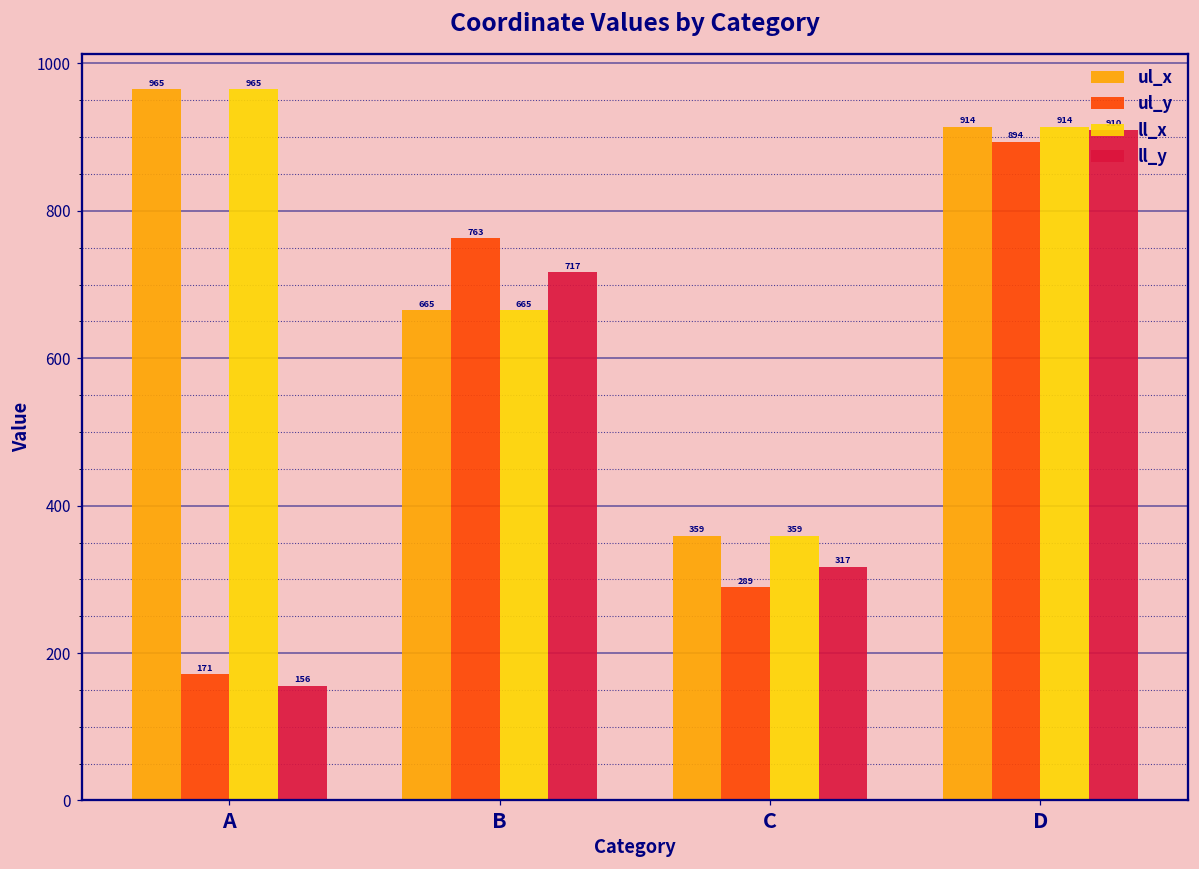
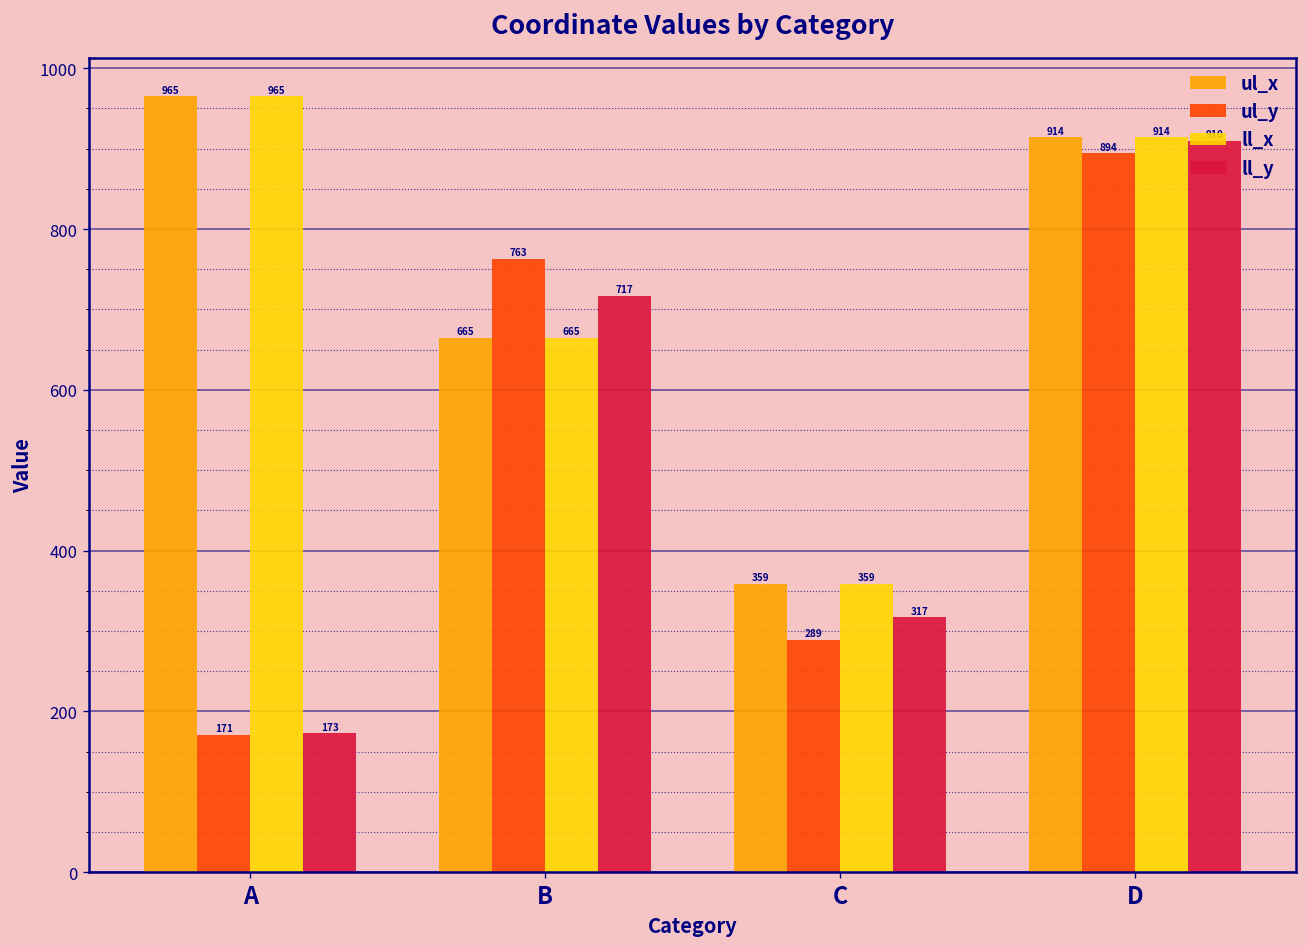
  {
    "ul_y": {
      "A": 171,
      "B": 763,
      "C": 289,
      "D": 894
    },
    "ll_y": {
-     "A": 156,
+     "A": 173,
      "B": 717,
      "C": 317,
      "D": 910
    }
  }
